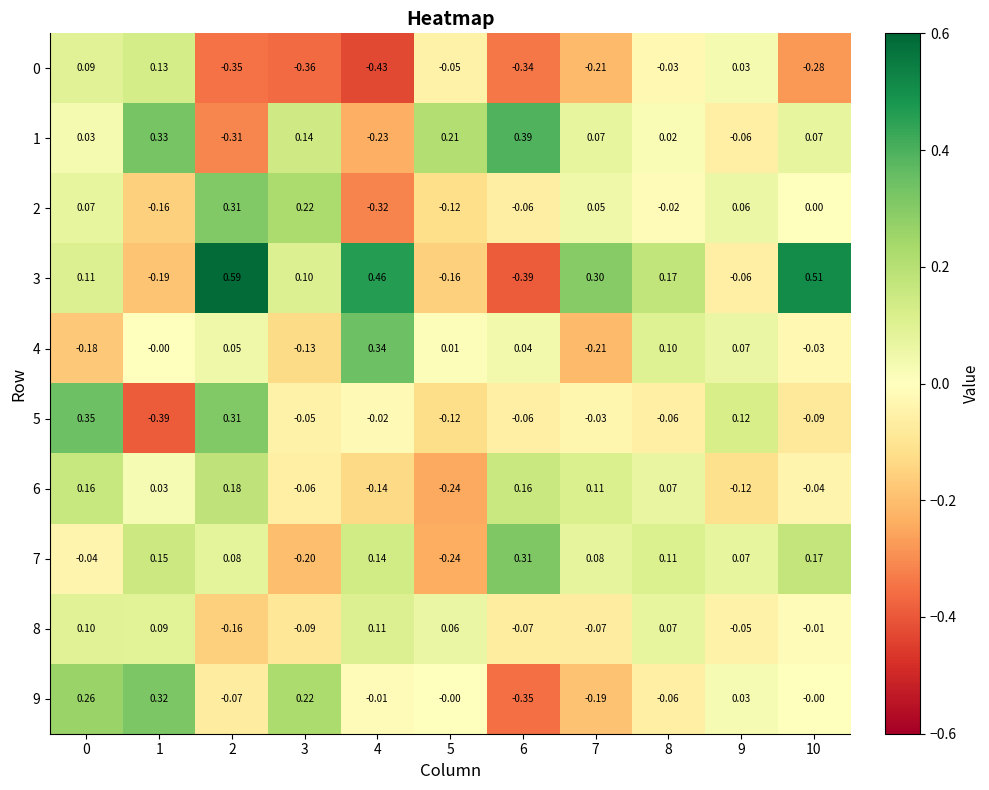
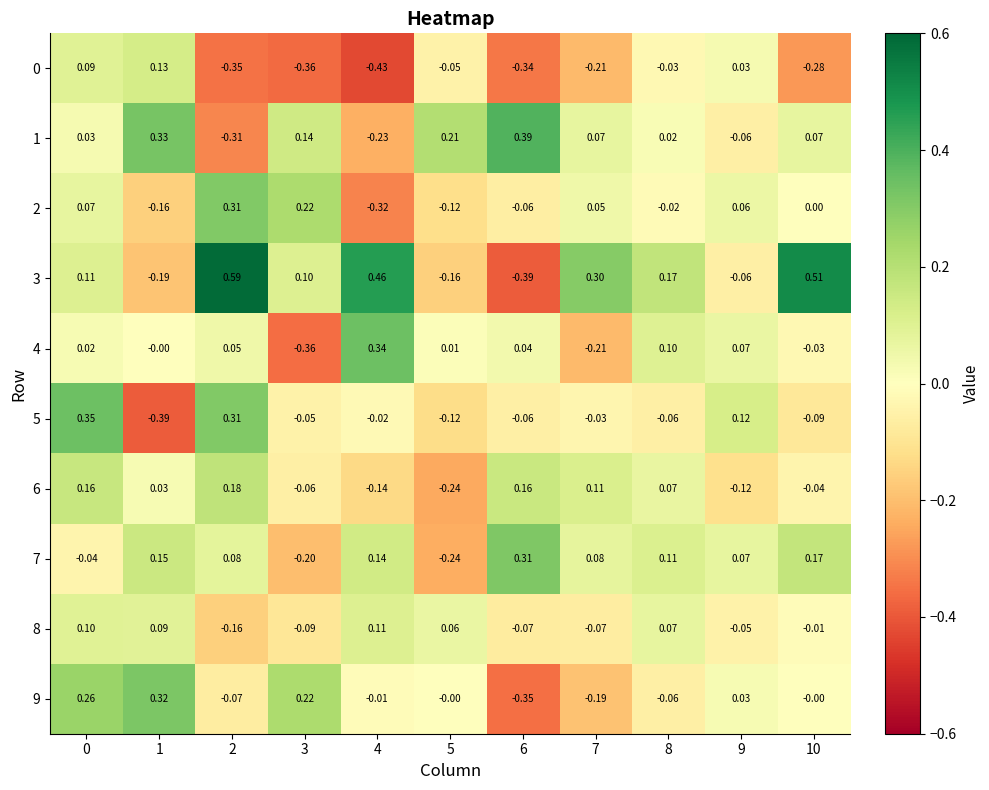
  {
    "0": {
      "0": 0.09,
      "1": 0.13,
      "2": -0.35,
      "3": -0.36,
      "4": -0.43,
      "5": -0.05,
      "6": -0.34,
      "7": -0.21,
      "8": -0.03,
      "9": 0.03,
      "10": -0.28
    },
    "1": {
      "0": 0.03,
      "1": 0.33,
      "2": -0.31,
      "3": 0.14,
      "4": -0.23,
      "5": 0.21,
      "6": 0.39,
      "7": 0.07,
      "8": 0.02,
      "9": -0.06,
      "10": 0.07
    },
    "2": {
      "0": 0.07,
      "1": -0.16,
      "2": 0.31,
      "3": 0.22,
      "4": -0.32,
      "5": -0.12,
      "6": -0.06,
      "7": 0.05,
      "8": -0.02,
      "9": 0.06,
      "10": 0.00
    },
    "3": {
      "0": 0.11,
      "1": -0.19,
      "2": 0.59,
      "3": 0.10,
      "4": 0.46,
      "5": -0.16,
      "6": -0.39,
      "7": 0.30,
      "8": 0.17,
      "9": -0.06,
      "10": 0.51
    },
    "4": {
-     "0": -0.18,
+     "0": 0.02,
      "1": -0.00,
      "2": 0.05,
-     "3": -0.13,
+     "3": -0.36,
      "4": 0.34,
      "5": 0.01,
      "6": 0.04,
      "7": -0.21,
      "8": 0.10,
      "9": 0.07,
      "10": -0.03
    },
    "5": {
      "0": 0.35,
      "1": -0.39,
      "2": 0.31,
      "3": -0.05,
      "4": -0.02,
      "5": -0.12,
      "6": -0.06,
      "7": -0.03,
      "8": -0.06,
      "9": 0.12,
      "10": -0.09
    },
    "6": {
      "0": 0.16,
      "1": 0.03,
      "2": 0.18,
      "3": -0.06,
      "4": -0.14,
      "5": -0.24,
      "6": 0.16,
      "7": 0.11,
      "8": 0.07,
      "9": -0.12,
      "10": -0.04
    },
    "7": {
      "0": -0.04,
      "1": 0.15,
      "2": 0.08,
      "3": -0.20,
      "4": 0.14,
      "5": -0.24,
      "6": 0.31,
      "7": 0.08,
      "8": 0.11,
      "9": 0.07,
      "10": 0.17
    },
    "8": {
      "0": 0.10,
      "1": 0.09,
      "2": -0.16,
      "3": -0.09,
      "4": 0.11,
      "5": 0.06,
      "6": -0.07,
      "7": -0.07,
      "8": 0.07,
      "9": -0.05,
      "10": -0.01
    },
    "9": {
      "0": 0.26,
      "1": 0.32,
      "2": -0.07,
      "3": 0.22,
      "4": -0.01,
      "5": -0.00,
      "6": -0.35,
      "7": -0.19,
      "8": -0.06,
      "9": 0.03,
      "10": -0.00
    }
  }
